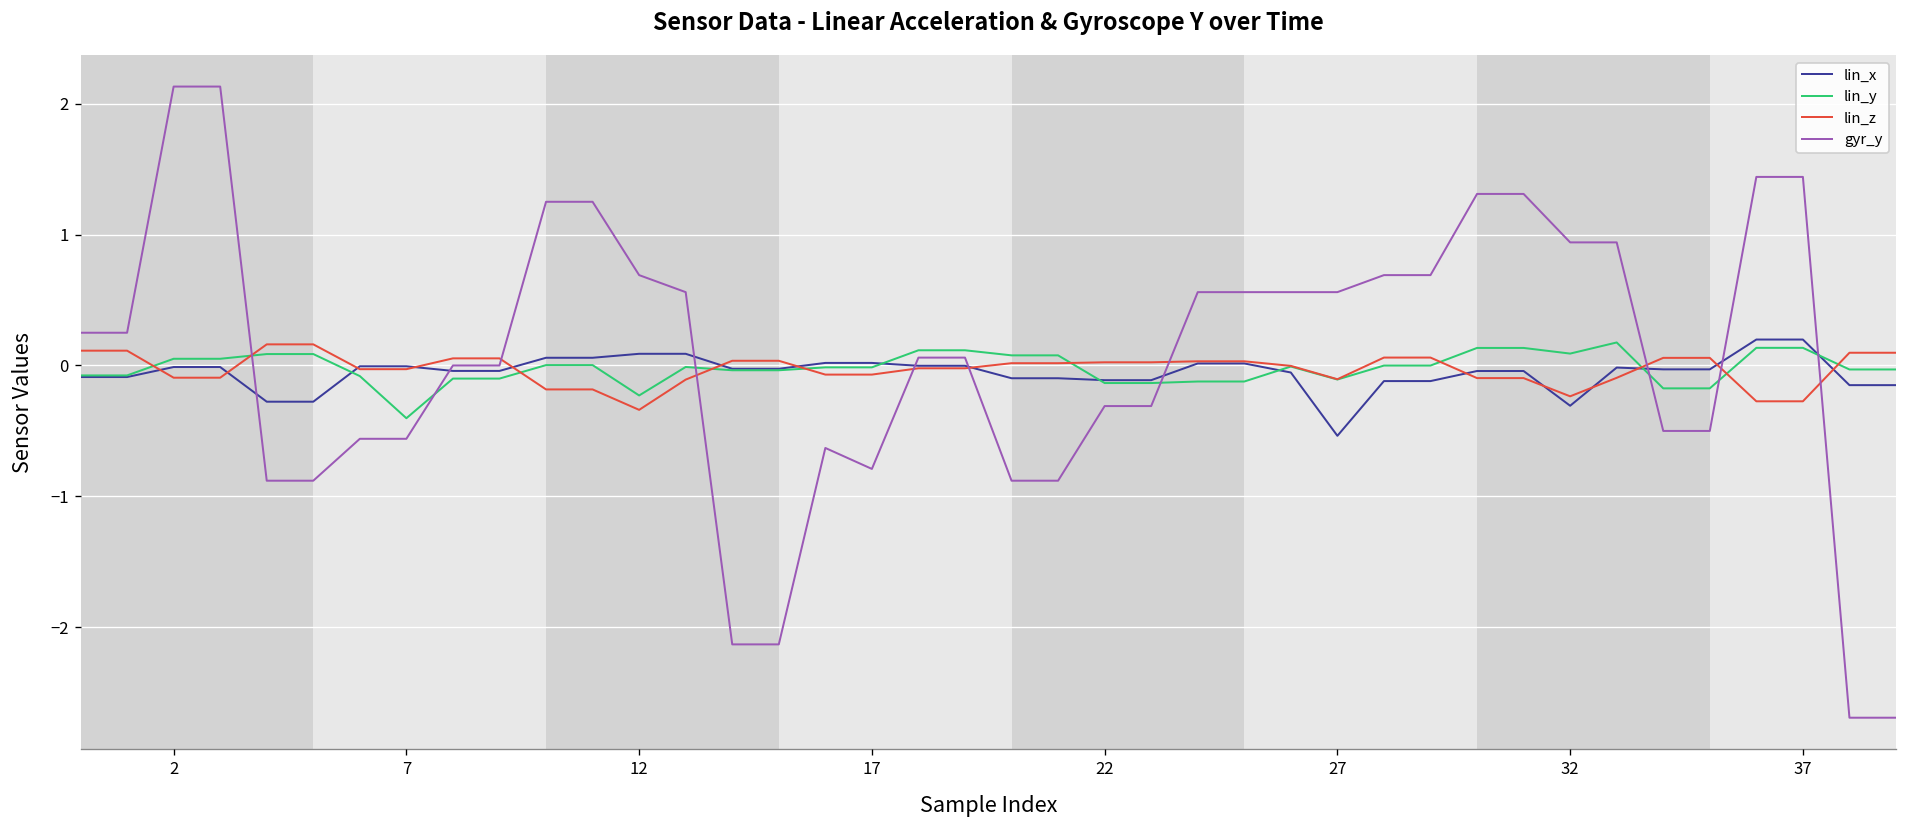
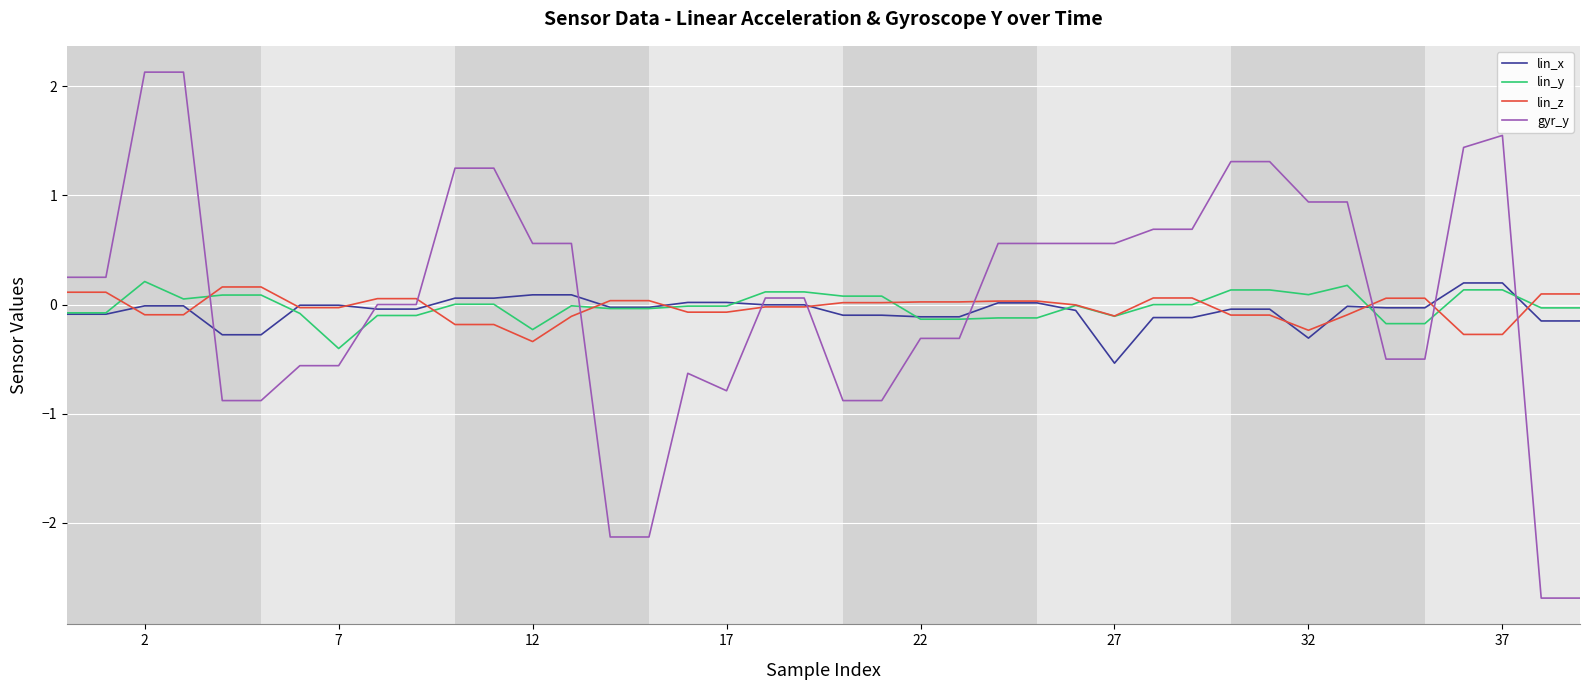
  {
    "lin_x": {
      "2": -0.01,
      "12": 0.09,
      "17": 0.02,
      "27": -0.54,
      "32": -0.31,
      "37": 0.20
    },
    "lin_y": {
-     "2": 0.05,
+     "2": 0.21,
      "7": -0.40,
      "12": -0.23,
      "17": -0.01,
      "32": 0.09,
      "37": 0.13
    },
    "lin_z": {
      "2": -0.09,
      "12": -0.34,
      "17": -0.07,
      "22": 0.02,
      "32": -0.24,
      "37": -0.27
    },
    "gyr_y": {
      "2": 2.13,
      "7": -0.56,
-     "12": 0.69,
+     "12": 0.56,
      "17": -0.79,
      "22": -0.31,
      "27": 0.56,
      "32": 0.94,
-     "37": 1.44
+     "37": 1.55
    }
  }
